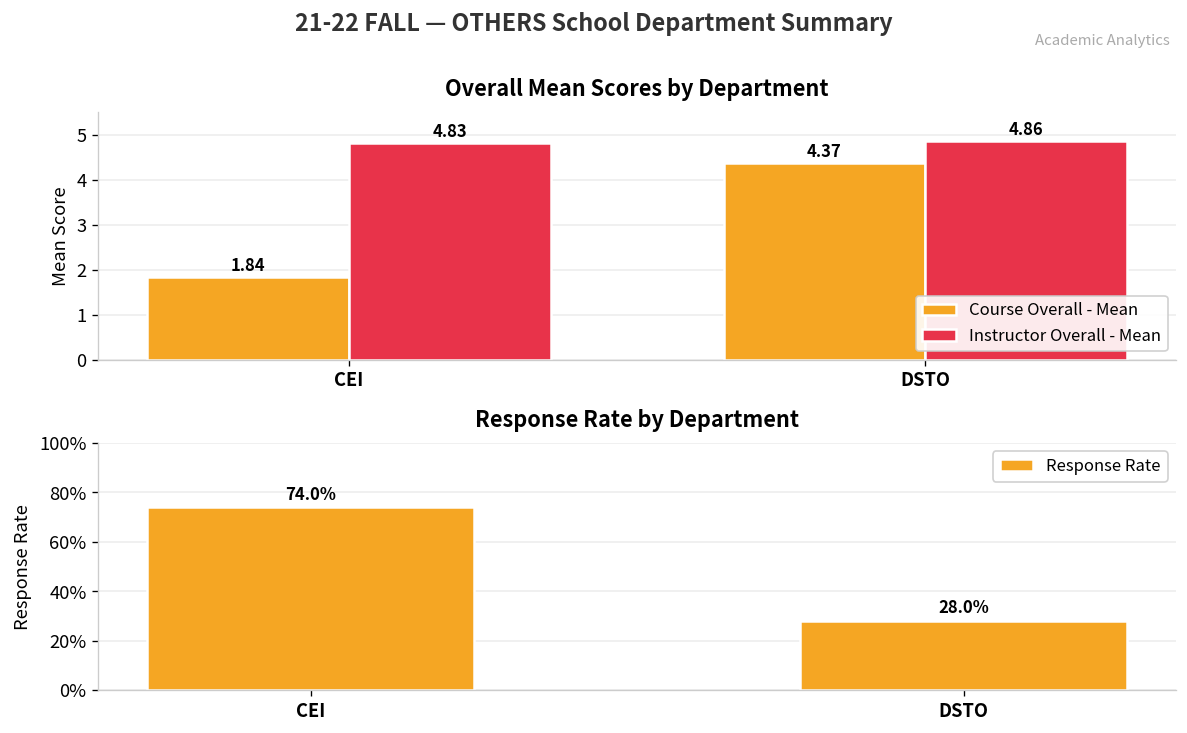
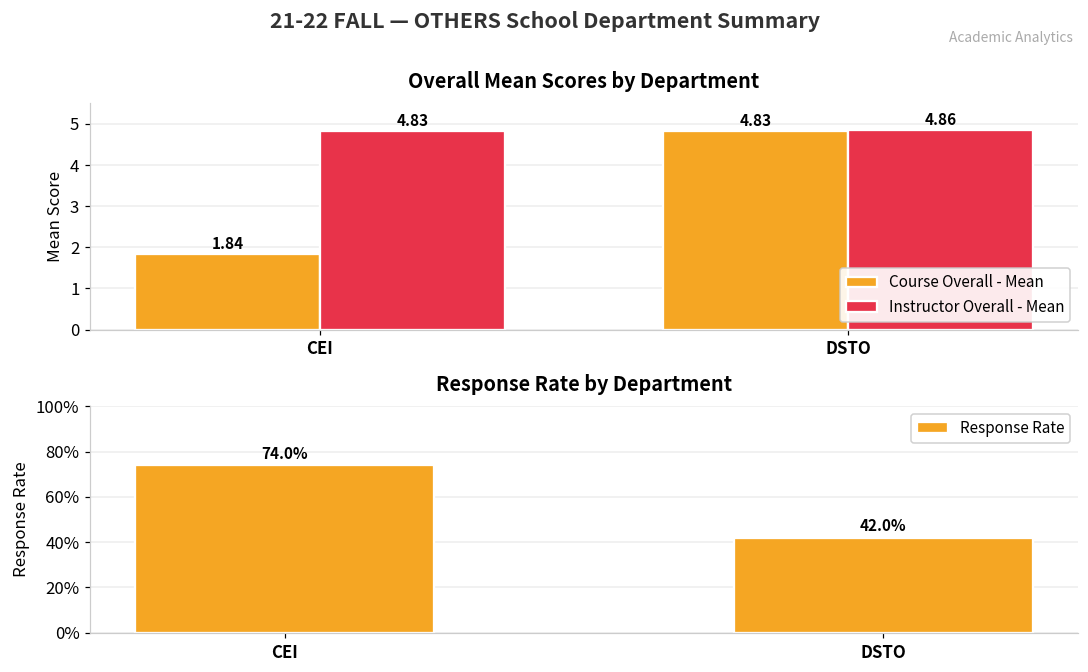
  {
    "Overall Mean Scores by Department": {
      "Course Overall - Mean": {
        "CEI": "1.84",
-       "DSTO": "4.37"
+       "DSTO": "4.83"
      },
      "Instructor Overall - Mean": {
        "CEI": "4.83",
        "DSTO": "4.86"
      }
    },
    "Response Rate by Department": {
      "CEI": "74.0%",
-     "DSTO": "28.0%"
+     "DSTO": "42.0%"
    }
  }
